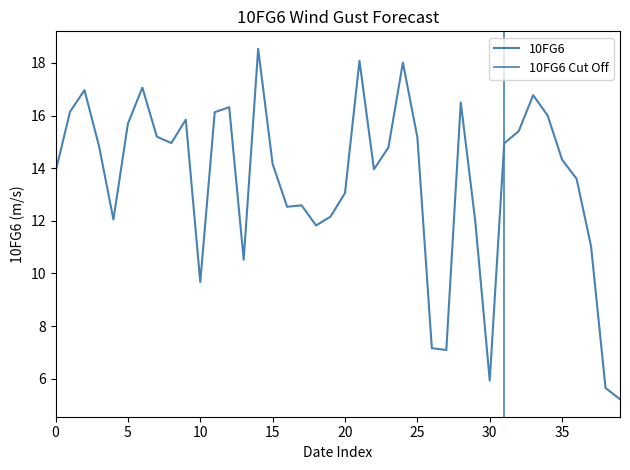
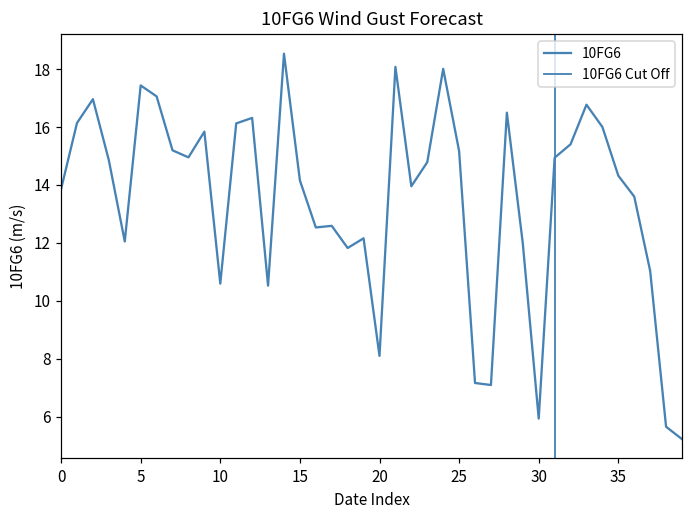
  {
    "0": 13.9,
-   "5": 15.7,
-   "10": 9.7,
+   "5": 17.4,
+   "10": 10.6,
    "15": 14.2,
-   "20": 13.1,
+   "20": 8.1,
    "25": 15.2,
    "30": 5.9,
    "35": 14.3
  }
